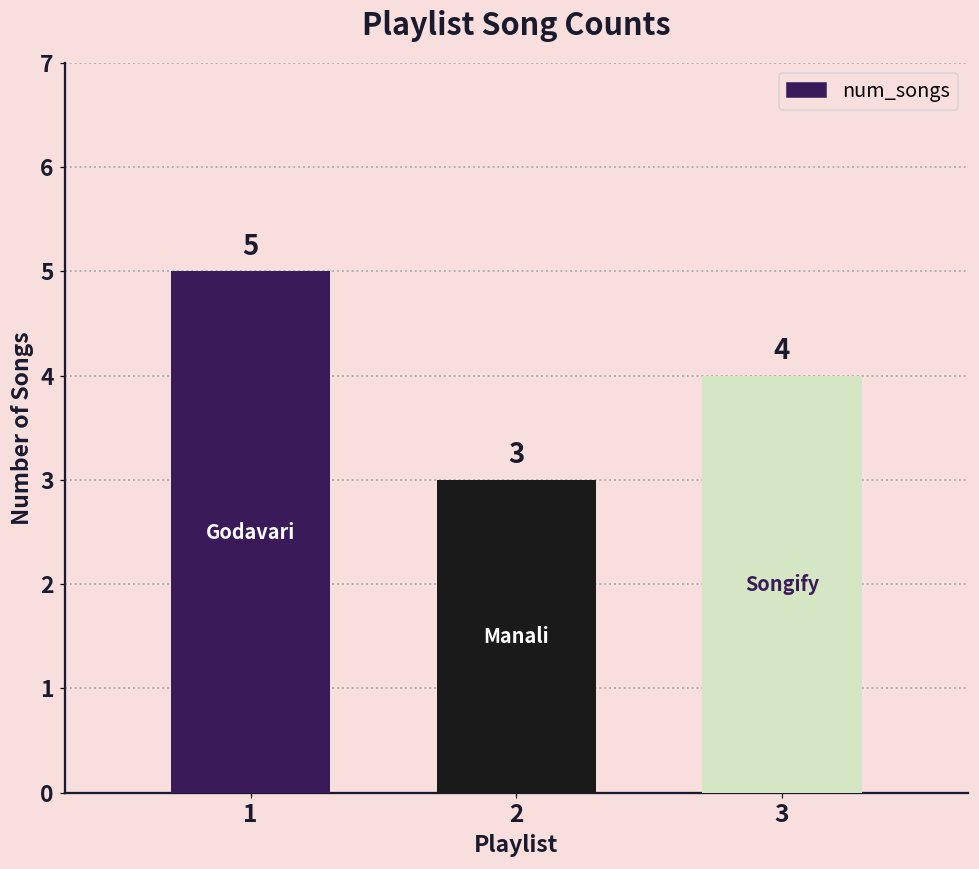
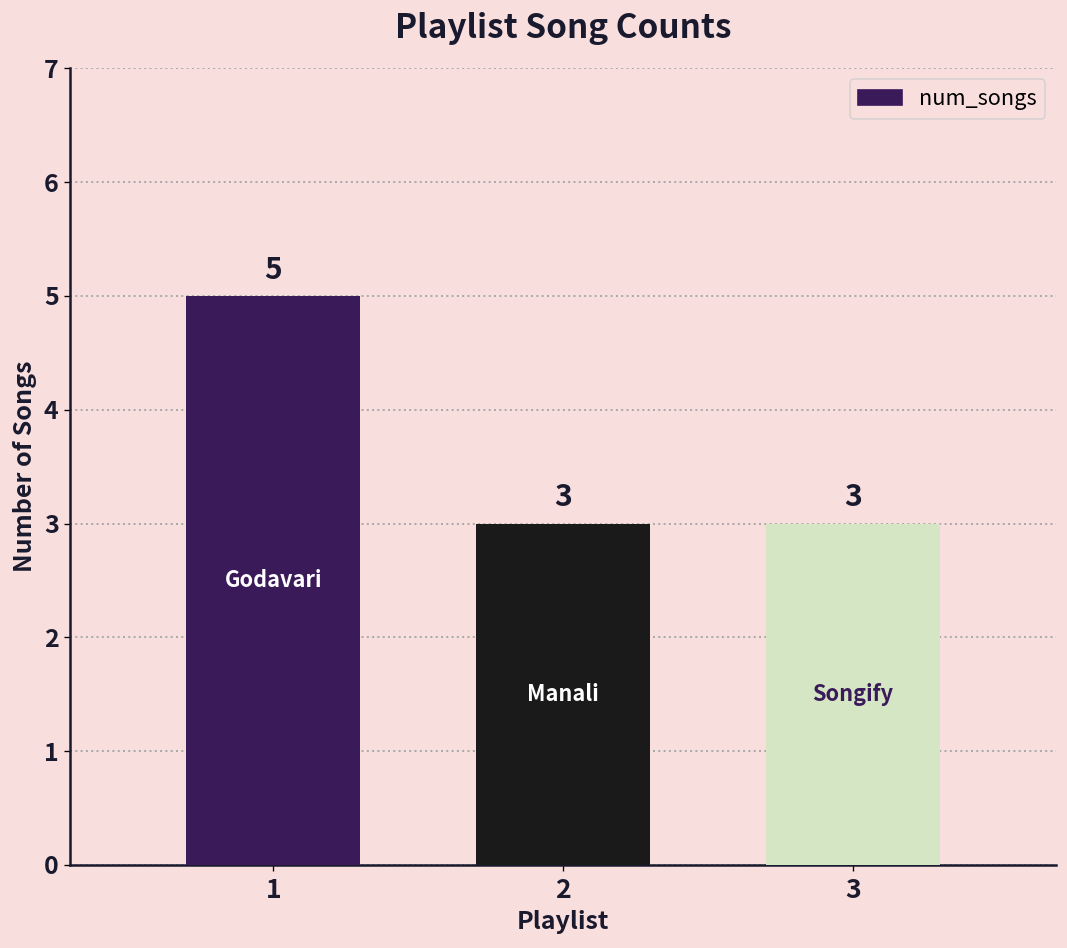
  {
    "1": 5,
    "2": 3,
-   "3": 4
+   "3": 3
  }
